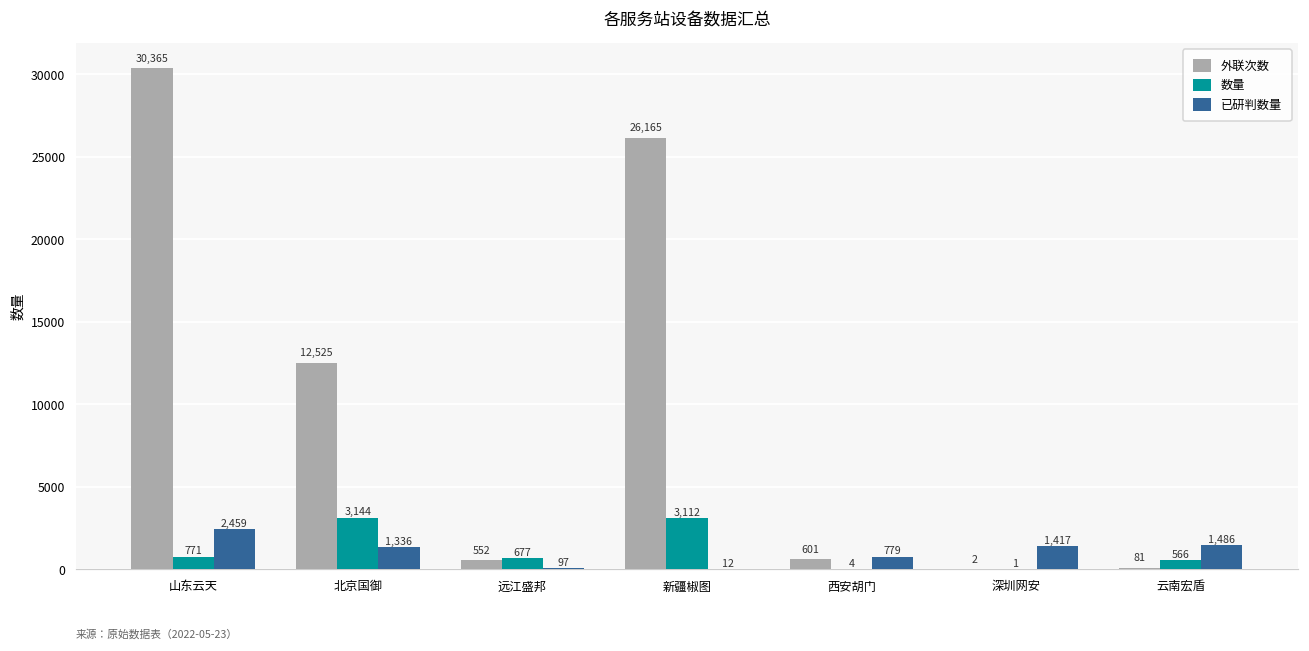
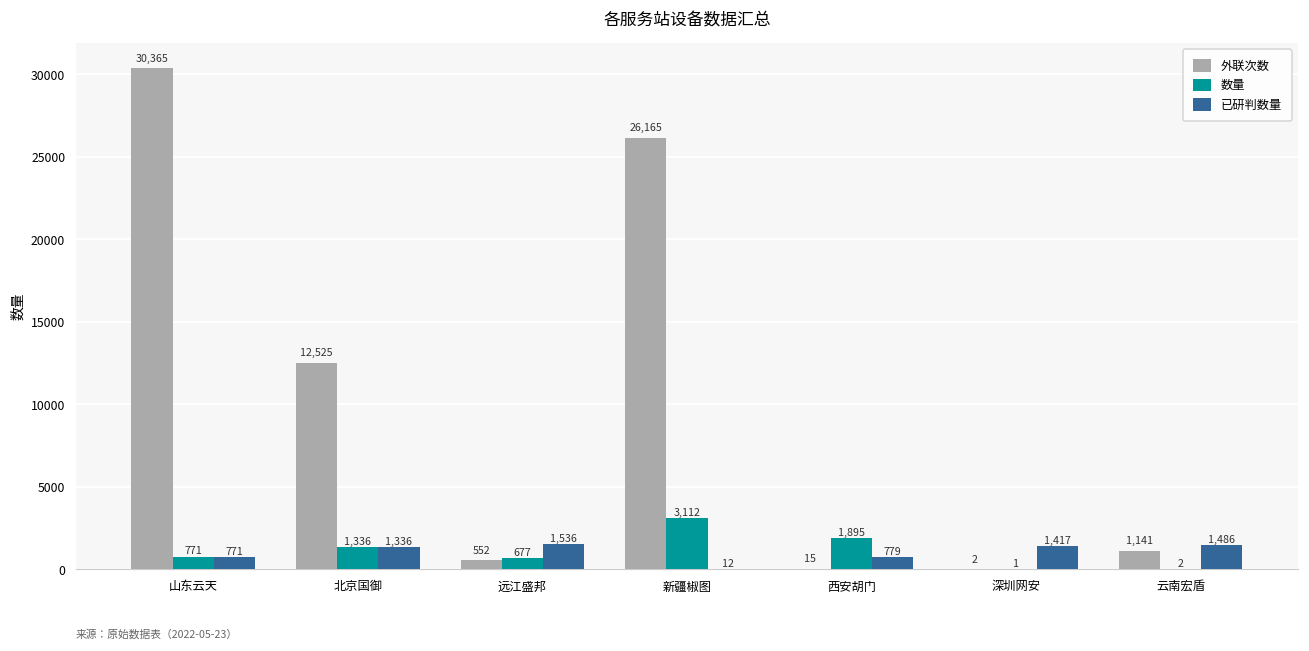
  {
    "外联次数": {
      "山东云天": "30,365",
      "北京国御": "12,525",
      "远江盛邦": "552",
      "新疆椒图": "26,165",
-     "西安胡门": "601",
+     "西安胡门": "15",
      "深圳网安": "2",
-     "云南宏盾": "81"
+     "云南宏盾": "1,141"
    },
    "数量": {
      "山东云天": "771",
-     "北京国御": "3,144",
+     "北京国御": "1,336",
      "远江盛邦": "677",
      "新疆椒图": "3,112",
-     "西安胡门": "4",
+     "西安胡门": "1,895",
      "深圳网安": "1",
-     "云南宏盾": "566"
+     "云南宏盾": "2"
    },
    "已研判数量": {
-     "山东云天": "2,459",
+     "山东云天": "771",
      "北京国御": "1,336",
-     "远江盛邦": "97",
+     "远江盛邦": "1,536",
      "新疆椒图": "12",
      "西安胡门": "779",
      "深圳网安": "1,417",
      "云南宏盾": "1,486"
    }
  }
